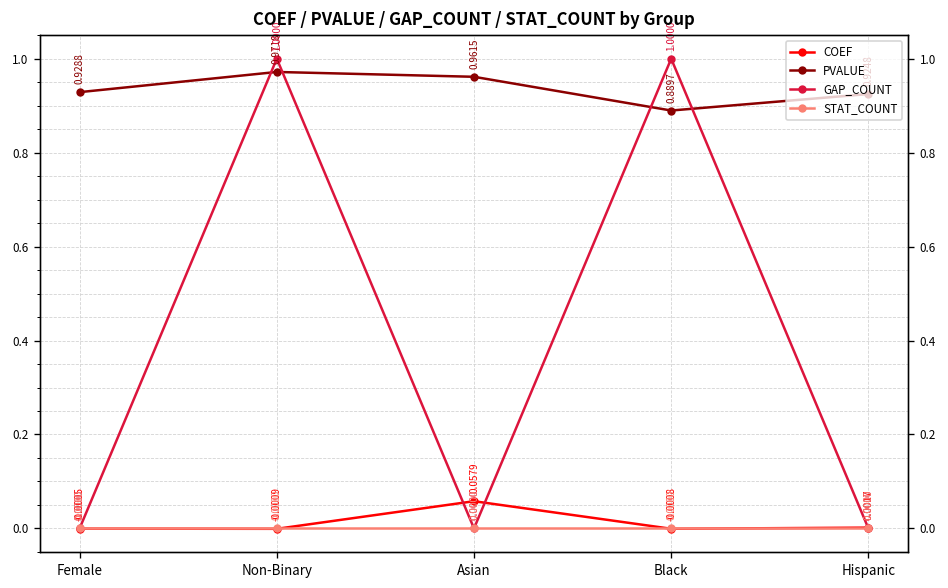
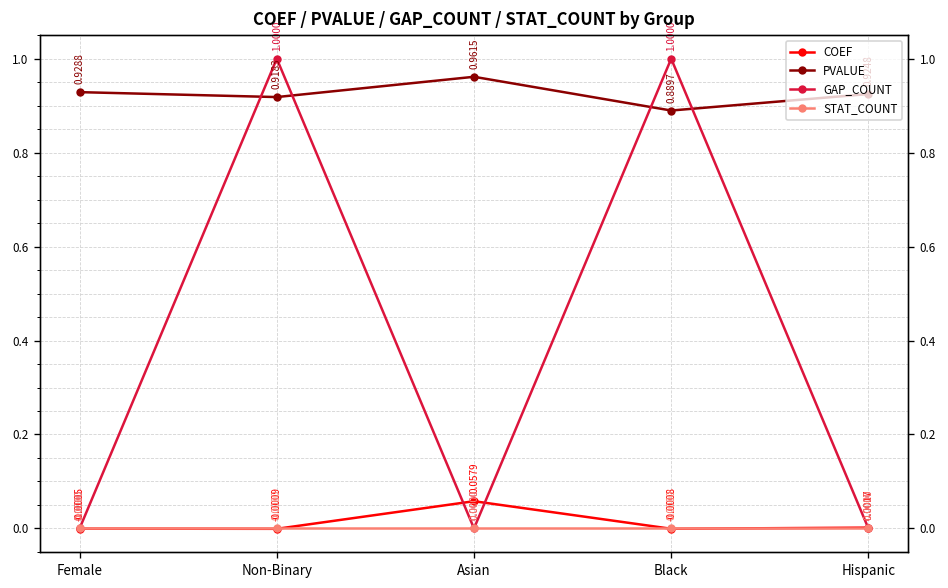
  {
    "COEF": {
      "Asian": 0.0579
    },
    "PVALUE": {
      "Female": 0.9288,
-     "Non-Binary": 0.9718,
+     "Non-Binary": 0.9183,
      "Asian": 0.9615,
      "Black": 0.8897
    },
    "GAP_COUNT": {
      "Black": 1.0000
    }
  }
